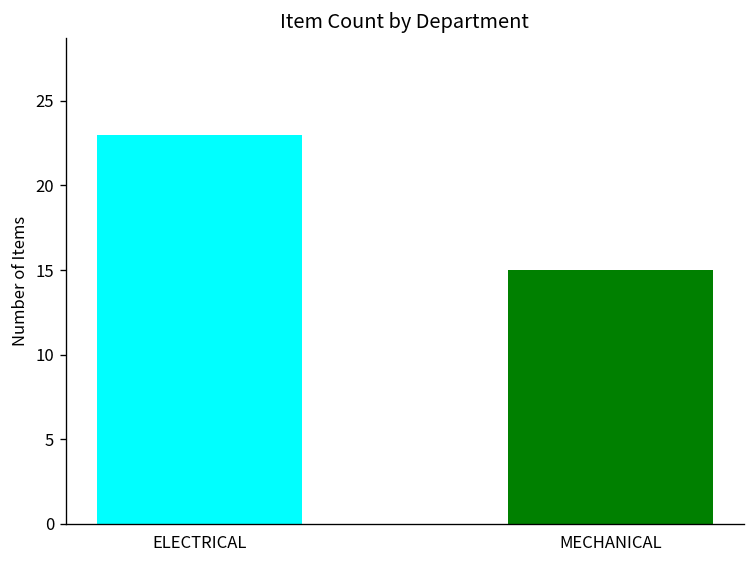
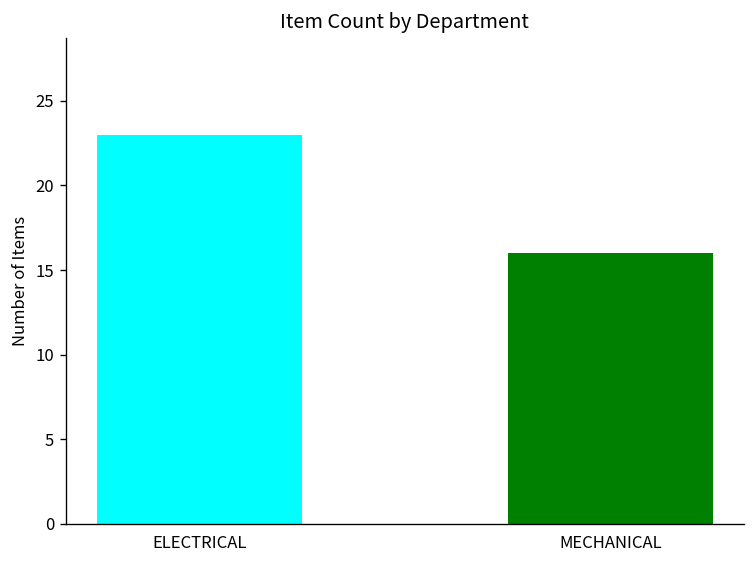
  {
    "ELECTRICAL": 23,
-   "MECHANICAL": 15
+   "MECHANICAL": 16
  }
